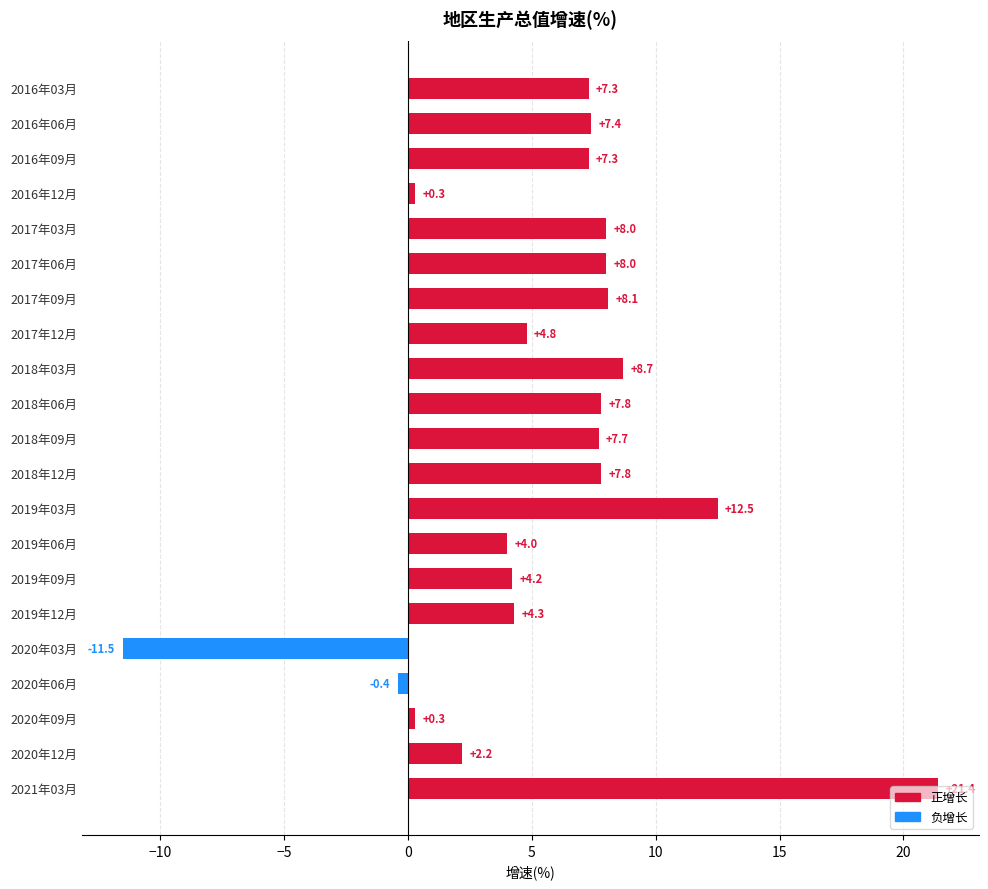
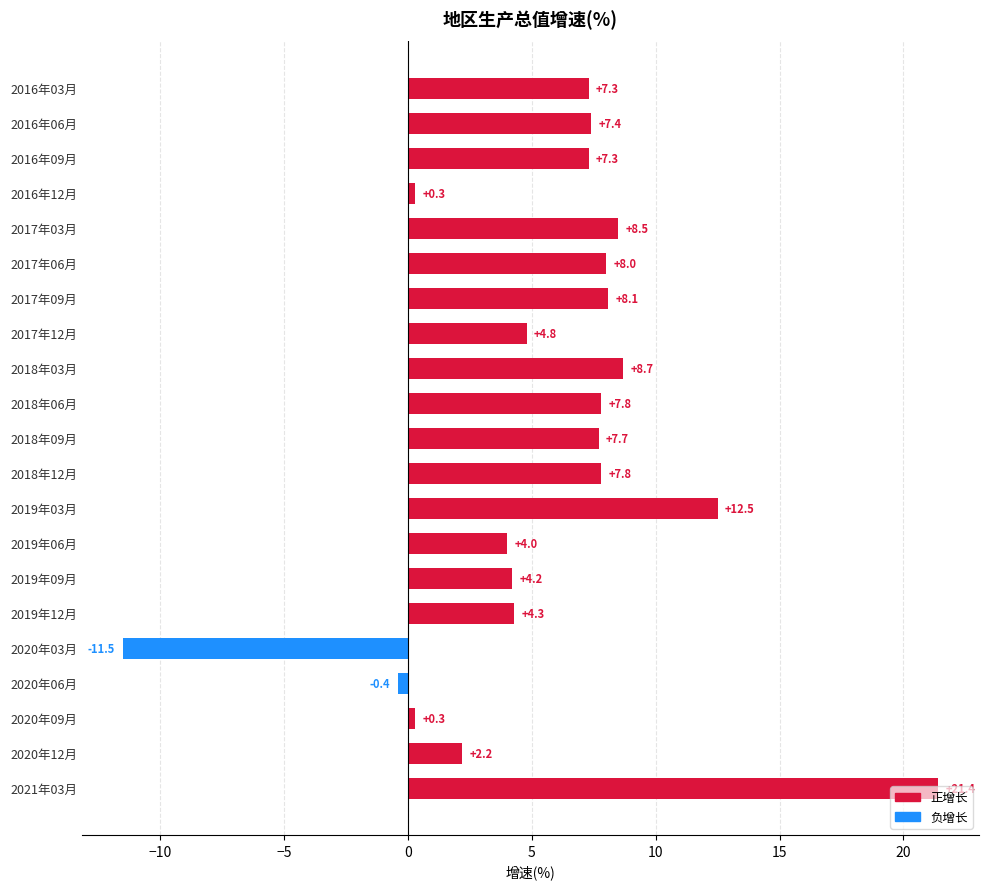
  {
    "2016年03月": "+7.3",
    "2016年06月": "+7.4",
    "2016年09月": "+7.3",
    "2016年12月": "+0.3",
-   "2017年03月": "+8.0",
+   "2017年03月": "+8.5",
    "2017年06月": "+8.0",
    "2017年09月": "+8.1",
    "2017年12月": "+4.8",
    "2018年03月": "+8.7",
    "2018年06月": "+7.8",
    "2018年09月": "+7.7",
    "2018年12月": "+7.8",
    "2019年03月": "+12.5",
    "2019年06月": "+4.0",
    "2019年09月": "+4.2",
    "2019年12月": "+4.3",
    "2020年03月": "-11.5",
    "2020年06月": "-0.4",
    "2020年09月": "+0.3",
    "2020年12月": "+2.2"
  }
